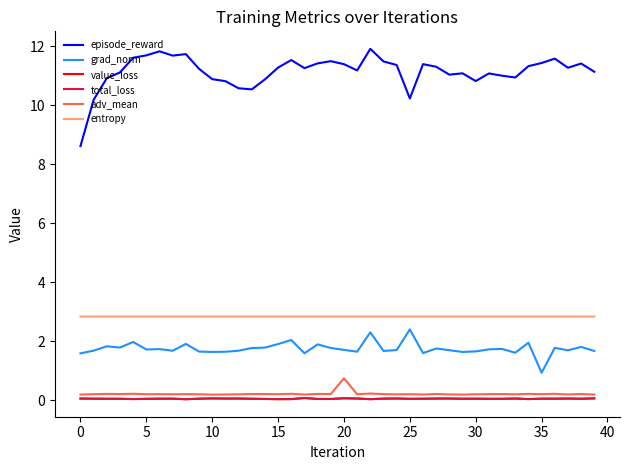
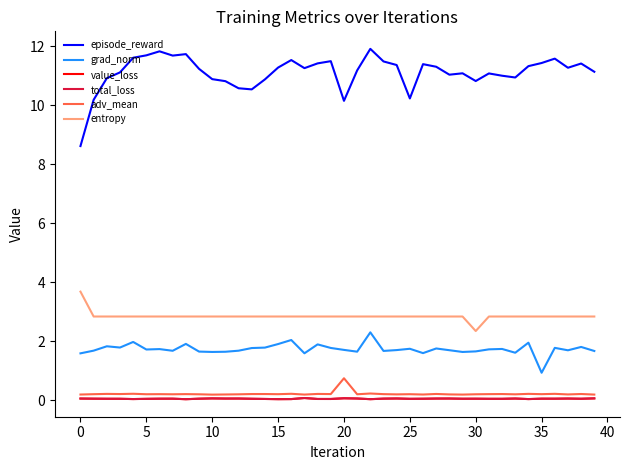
  {
    "episode_reward": {
      "0": 8.6,
      "5": 11.7,
      "10": 10.9,
      "15": 11.3,
-     "20": 11.4,
+     "20": 10.1,
      "25": 10.2,
      "30": 10.8,
      "35": 11.4
    },
    "grad_norm": {
      "0": 1.6,
      "5": 1.7,
      "10": 1.6,
      "15": 1.9,
      "20": 1.7,
-     "25": 2.4,
+     "25": 1.7,
      "30": 1.7,
      "35": 0.9
    },
    "adv_mean": {
      "0": 0.2,
      "5": 0.2,
      "10": 0.2,
      "15": 0.2,
      "20": 0.7,
      "25": 0.2,
      "30": 0.2,
      "35": 0.2
    },
    "entropy": {
-     "0": 2.8,
+     "0": 3.7,
      "5": 2.8,
      "10": 2.8,
      "15": 2.8,
      "20": 2.8,
      "25": 2.8,
-     "30": 2.8,
+     "30": 2.3,
      "35": 2.8
    }
  }
